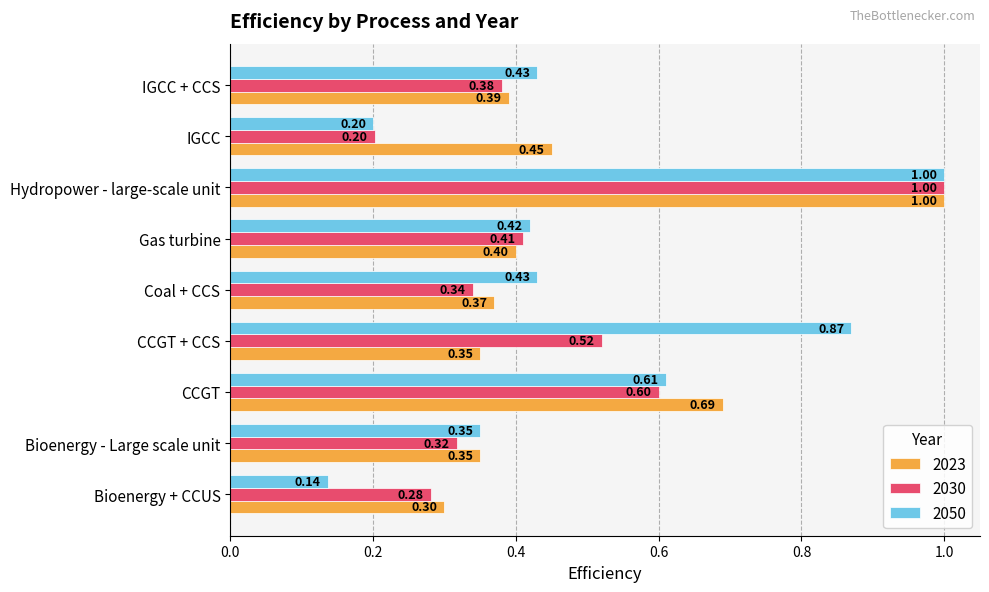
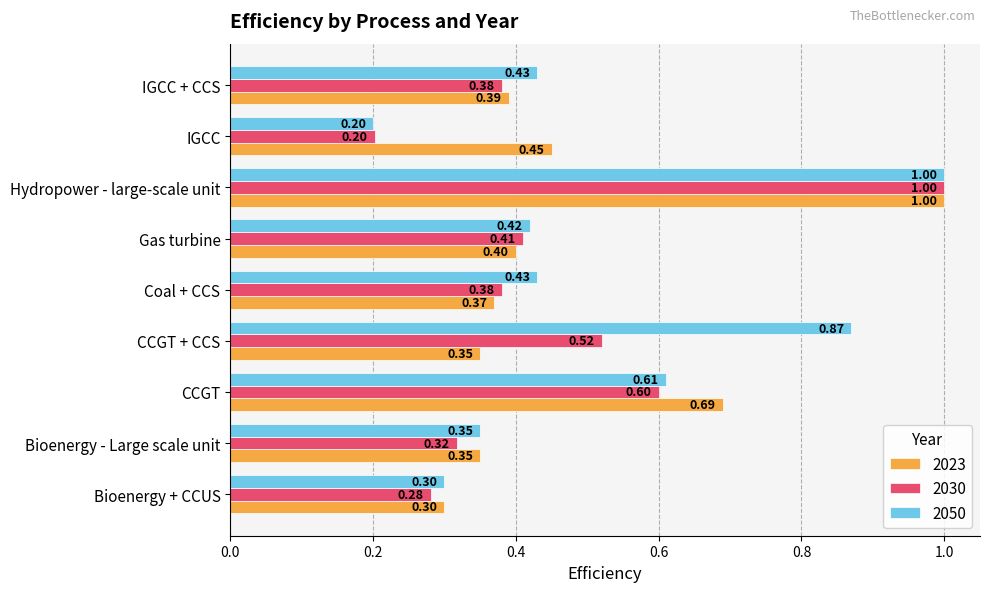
  {
    "2023": {
      "IGCC + CCS": 0.39,
      "IGCC": 0.45,
      "Hydropower - large-scale unit": 1.00,
      "Gas turbine": 0.40,
      "Coal + CCS": 0.37,
      "CCGT + CCS": 0.35,
      "CCGT": 0.69,
      "Bioenergy - Large scale unit": 0.35,
      "Bioenergy + CCUS": 0.30
    },
    "2030": {
      "IGCC + CCS": 0.38,
      "IGCC": 0.20,
      "Hydropower - large-scale unit": 1.00,
      "Gas turbine": 0.41,
-     "Coal + CCS": 0.34,
+     "Coal + CCS": 0.38,
      "CCGT + CCS": 0.52,
      "CCGT": 0.60,
      "Bioenergy - Large scale unit": 0.32,
      "Bioenergy + CCUS": 0.28
    },
    "2050": {
      "IGCC + CCS": 0.43,
      "IGCC": 0.20,
      "Hydropower - large-scale unit": 1.00,
      "Gas turbine": 0.42,
      "Coal + CCS": 0.43,
      "CCGT + CCS": 0.87,
      "CCGT": 0.61,
      "Bioenergy - Large scale unit": 0.35,
-     "Bioenergy + CCUS": 0.14
+     "Bioenergy + CCUS": 0.30
    }
  }
